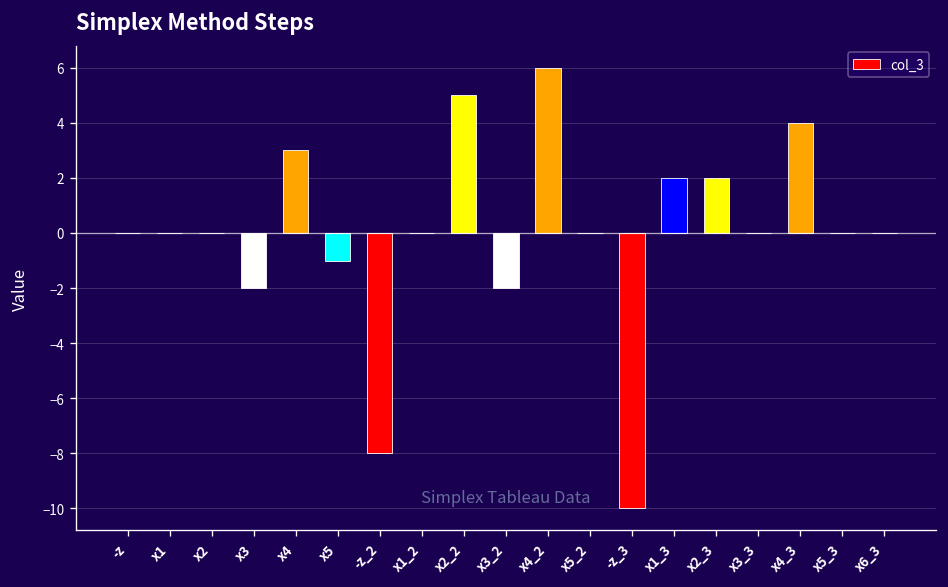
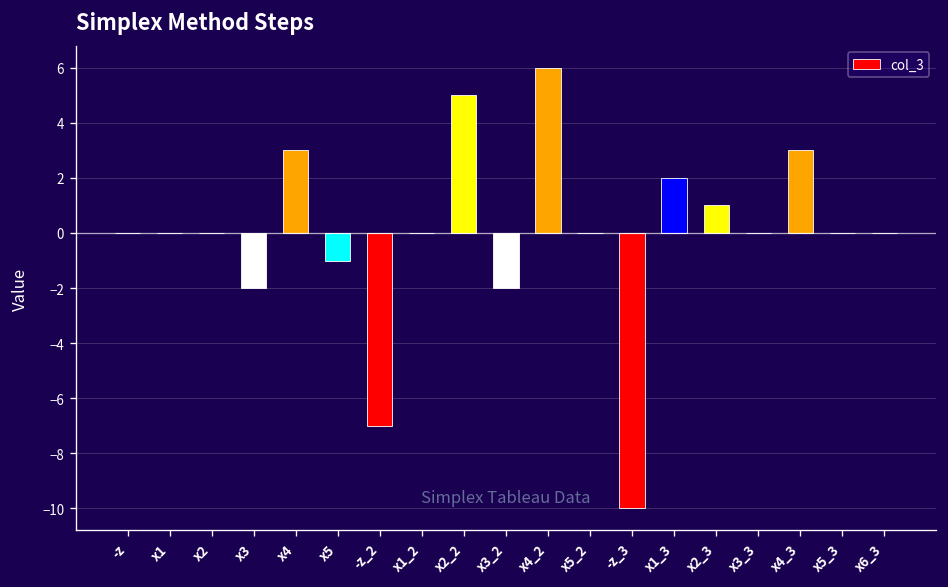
  {
    "-z": 0,
    "x1": 0,
    "x2": 0,
    "x3": -2,
    "x4": 3,
    "x5": -1,
-   "-z_2": -8,
+   "-z_2": -7,
    "x1_2": 0,
    "x2_2": 5,
    "x3_2": -2,
    "x4_2": 6,
    "x5_2": 0,
    "-z_3": -10,
    "x1_3": 2,
-   "x2_3": 2,
+   "x2_3": 1,
    "x3_3": 0,
-   "x4_3": 4,
+   "x4_3": 3,
    "x5_3": 0,
    "x6_3": 0
  }
